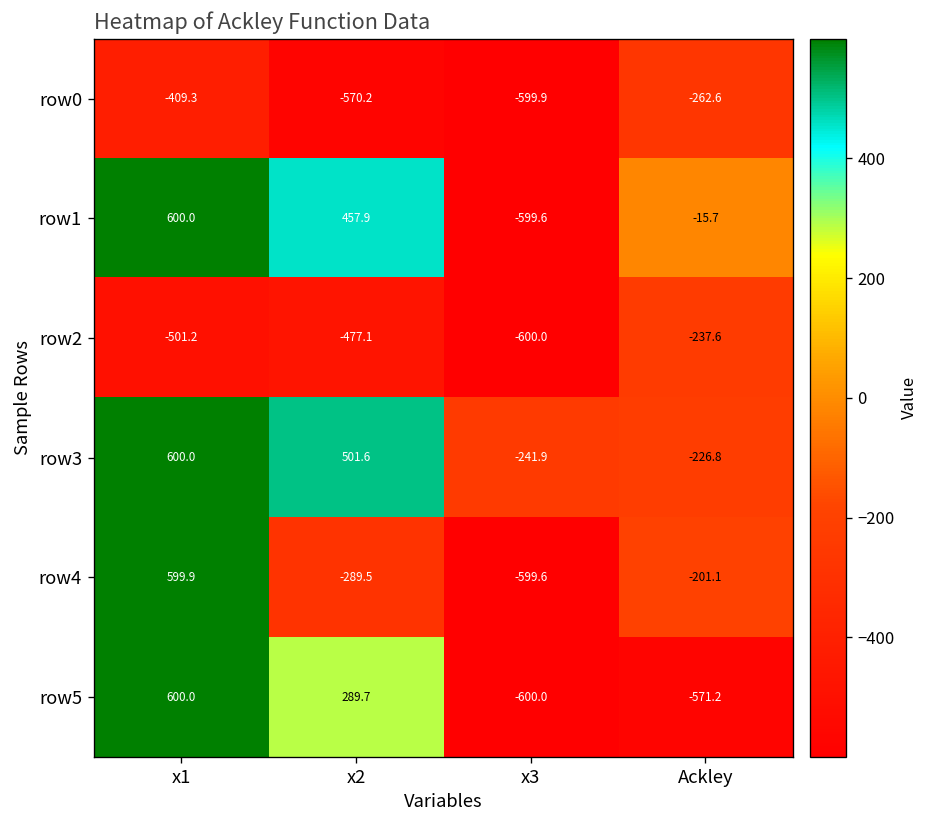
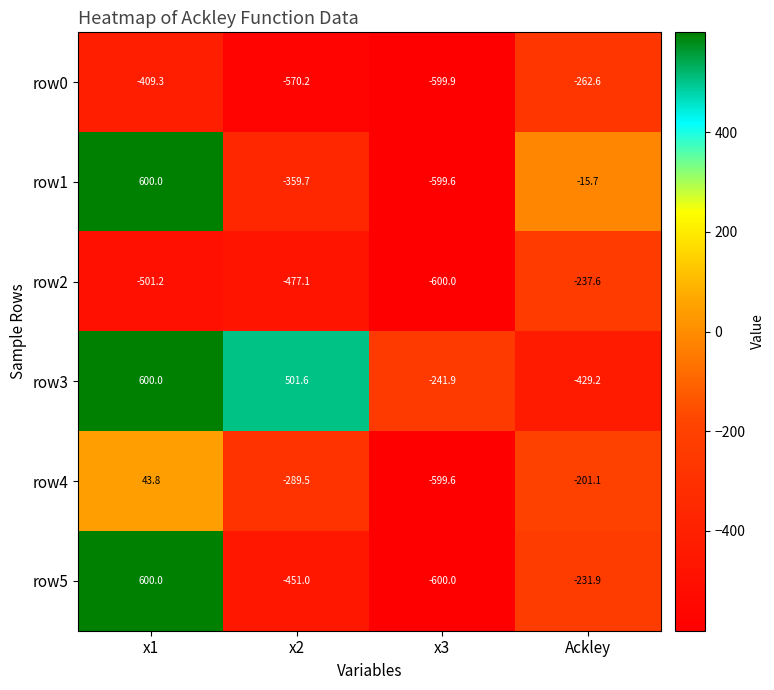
  {
    "row0": {
      "x1": -409.3,
      "x2": -570.2,
      "x3": -599.9,
      "Ackley": -262.6
    },
    "row1": {
      "x1": 600.0,
-     "x2": 457.9,
+     "x2": -359.7,
      "x3": -599.6,
      "Ackley": -15.7
    },
    "row2": {
      "x1": -501.2,
      "x2": -477.1,
      "x3": -600.0,
      "Ackley": -237.6
    },
    "row3": {
      "x1": 600.0,
      "x2": 501.6,
      "x3": -241.9,
-     "Ackley": -226.8
+     "Ackley": -429.2
    },
    "row4": {
-     "x1": 599.9,
+     "x1": 43.8,
      "x2": -289.5,
      "x3": -599.6,
      "Ackley": -201.1
    },
    "row5": {
      "x1": 600.0,
-     "x2": 289.7,
+     "x2": -451.0,
      "x3": -600.0,
-     "Ackley": -571.2
+     "Ackley": -231.9
    }
  }
